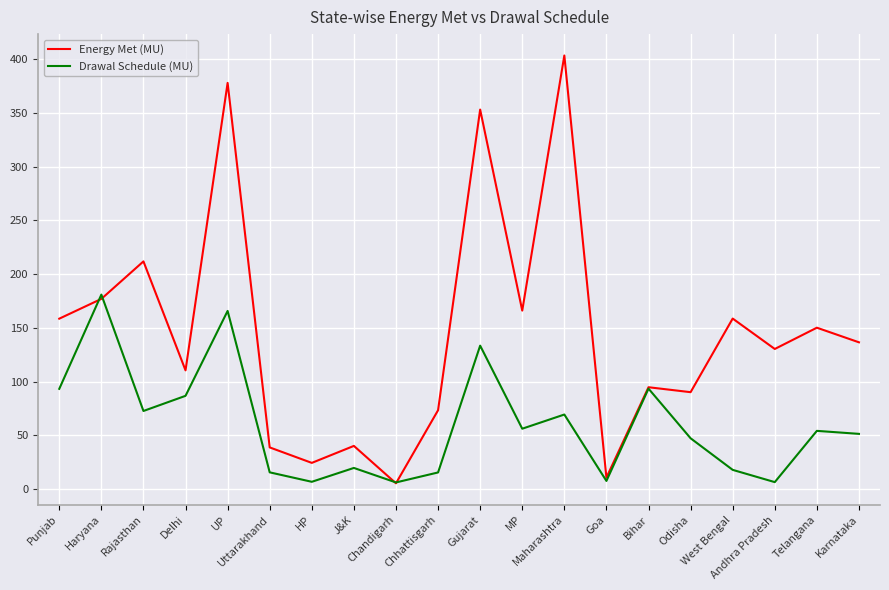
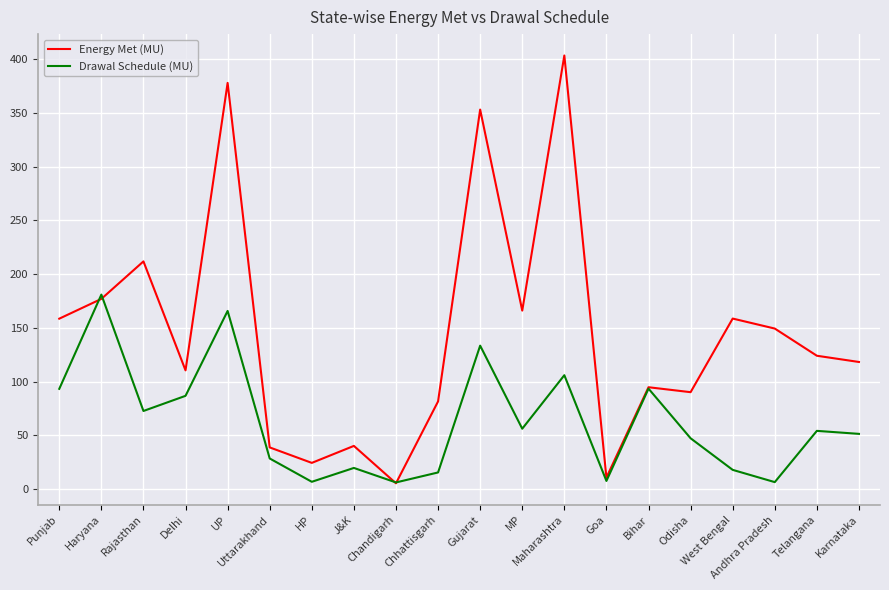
  {
    "Energy Met (MU)": {
      "Punjab": 159,
      "Haryana": 177,
      "Rajasthan": 212,
      "Delhi": 110,
      "UP": 378,
      "Uttarakhand": 39,
      "HP": 24,
      "J&K": 40,
-     "Chhattisgarh": 73,
+     "Chhattisgarh": 82,
      "Gujarat": 353,
      "MP": 166,
      "Maharashtra": 403,
      "Goa": 11,
      "Odisha": 90,
      "West Bengal": 159,
-     "Andhra Pradesh": 130,
-     "Telangana": 150,
-     "Karnataka": 137
+     "Andhra Pradesh": 149,
+     "Telangana": 124,
+     "Karnataka": 118
    },
    "Drawal Schedule (MU)": {
      "Punjab": 93,
      "Haryana": 181,
      "Rajasthan": 73,
      "Delhi": 87,
      "UP": 166,
-     "Uttarakhand": 16,
+     "Uttarakhand": 28,
      "HP": 7,
      "J&K": 20,
      "Chhattisgarh": 15,
      "Gujarat": 133,
      "MP": 56,
-     "Maharashtra": 69,
+     "Maharashtra": 106,
      "Goa": 8,
      "Odisha": 47,
      "West Bengal": 18,
      "Andhra Pradesh": 6,
      "Telangana": 54,
      "Karnataka": 51
    }
  }
